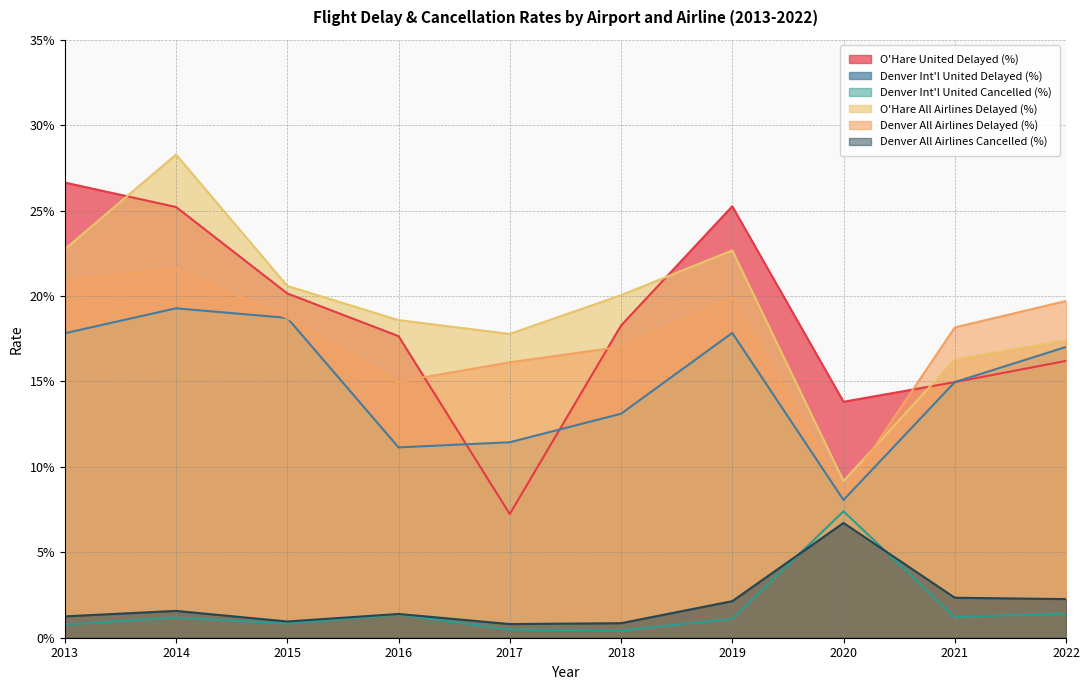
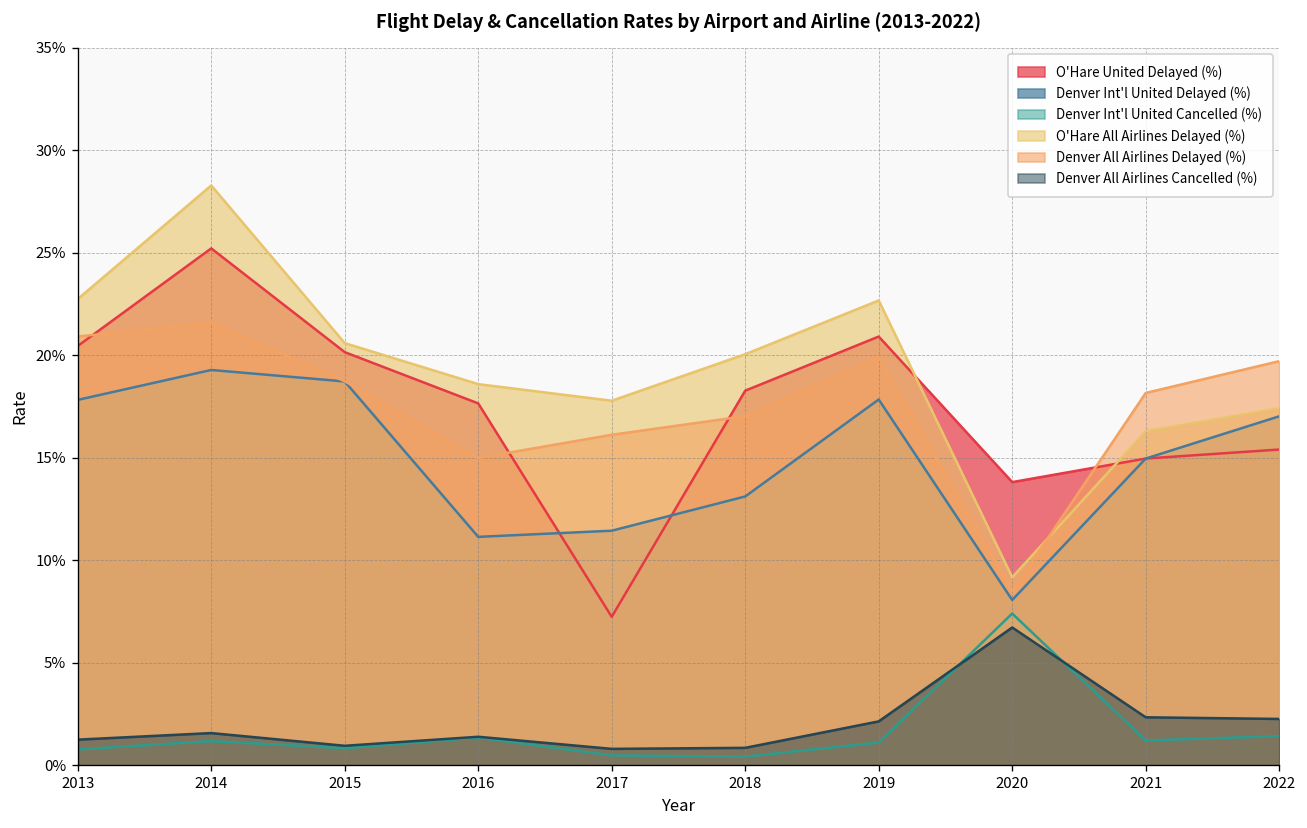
  {
    "O'Hare United Delayed (%)": {
-     "2013": "26.6%",
+     "2013": "20.5%",
      "2014": "25.2%",
      "2015": "20.2%",
      "2016": "17.7%",
      "2017": "7.2%",
      "2018": "18.3%",
-     "2019": "25.3%",
+     "2019": "20.9%",
      "2020": "13.8%",
-     "2022": "16.2%"
+     "2022": "15.4%"
    }
  }
